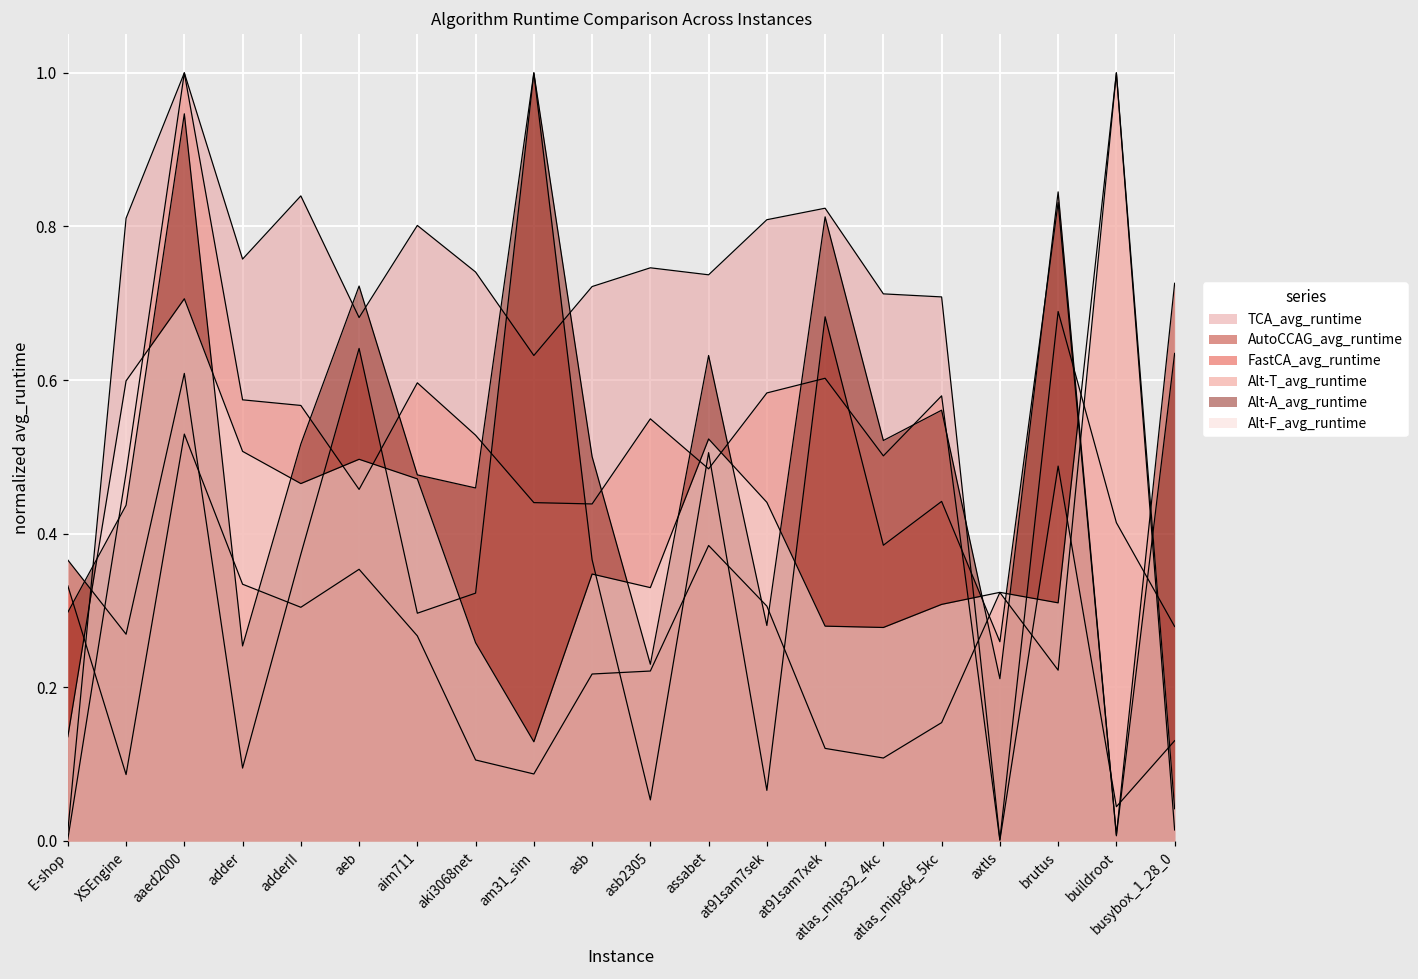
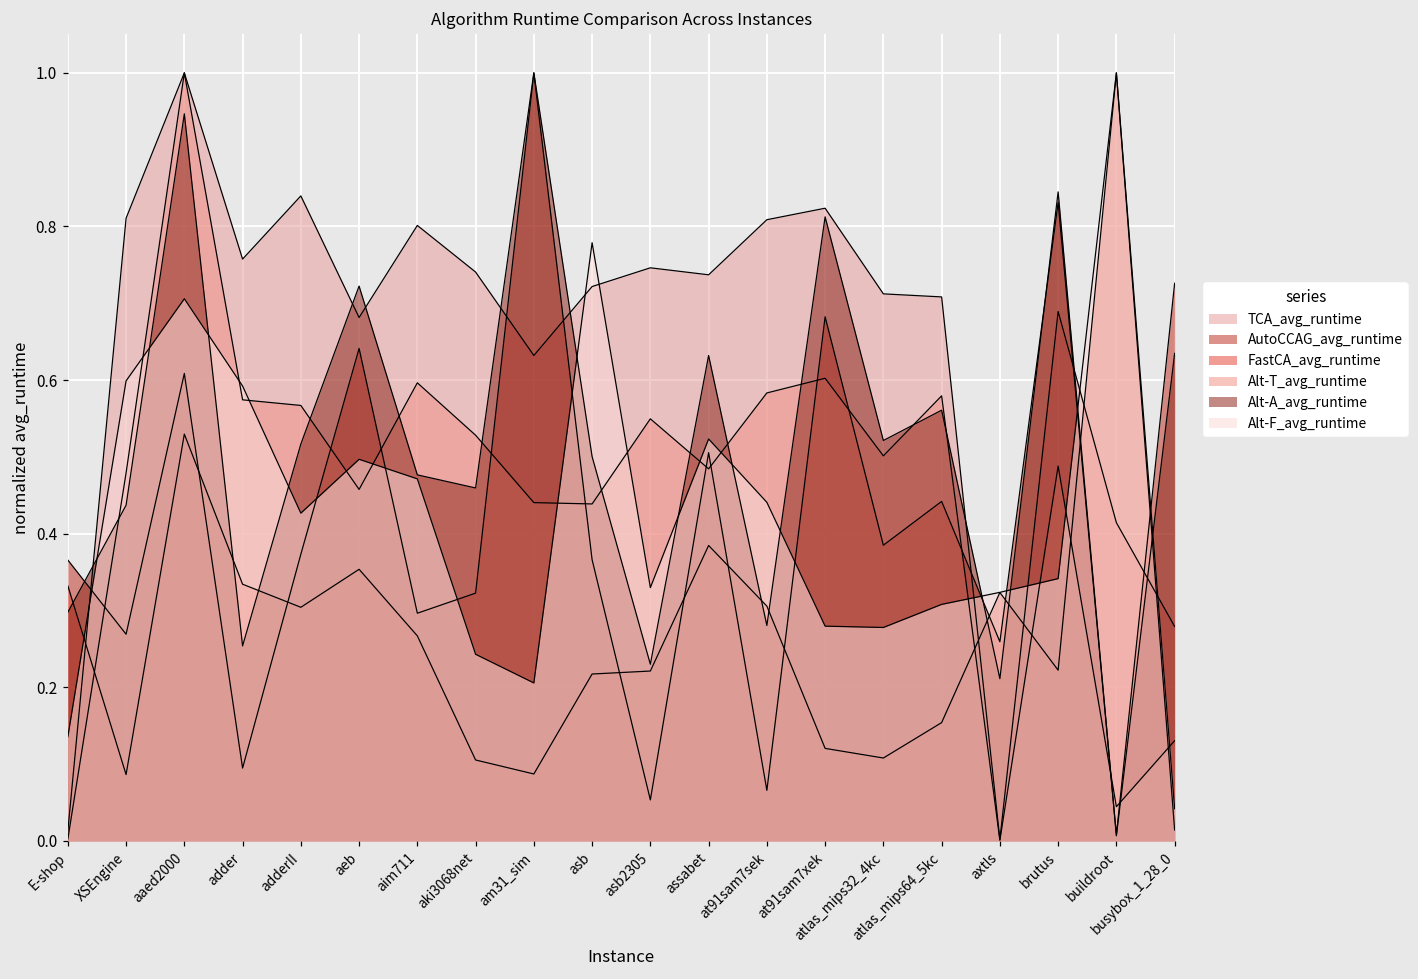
  {
    "Alt-F_avg_runtime": {
      "E-shop": 0.14,
      "XSEngine": 0.60,
      "aaed2000": 0.71,
-     "adder": 0.51,
-     "adderII": 0.47,
+     "adder": 0.59,
+     "adderII": 0.43,
      "aeb": 0.50,
      "aim711": 0.47,
-     "aki3068net": 0.26,
-     "am31_sim": 0.13,
-     "asb": 0.35,
+     "aki3068net": 0.24,
+     "am31_sim": 0.21,
+     "asb": 0.78,
      "asb2305": 0.33,
      "assabet": 0.52,
      "at91sam7sek": 0.44,
      "at91sam7xek": 0.28,
      "atlas_mips32_4kc": 0.28,
      "atlas_mips64_5kc": 0.31,
-     "brutus": 0.31,
+     "brutus": 0.34,
      "busybox_1_28_0": 0.04
    }
  }
